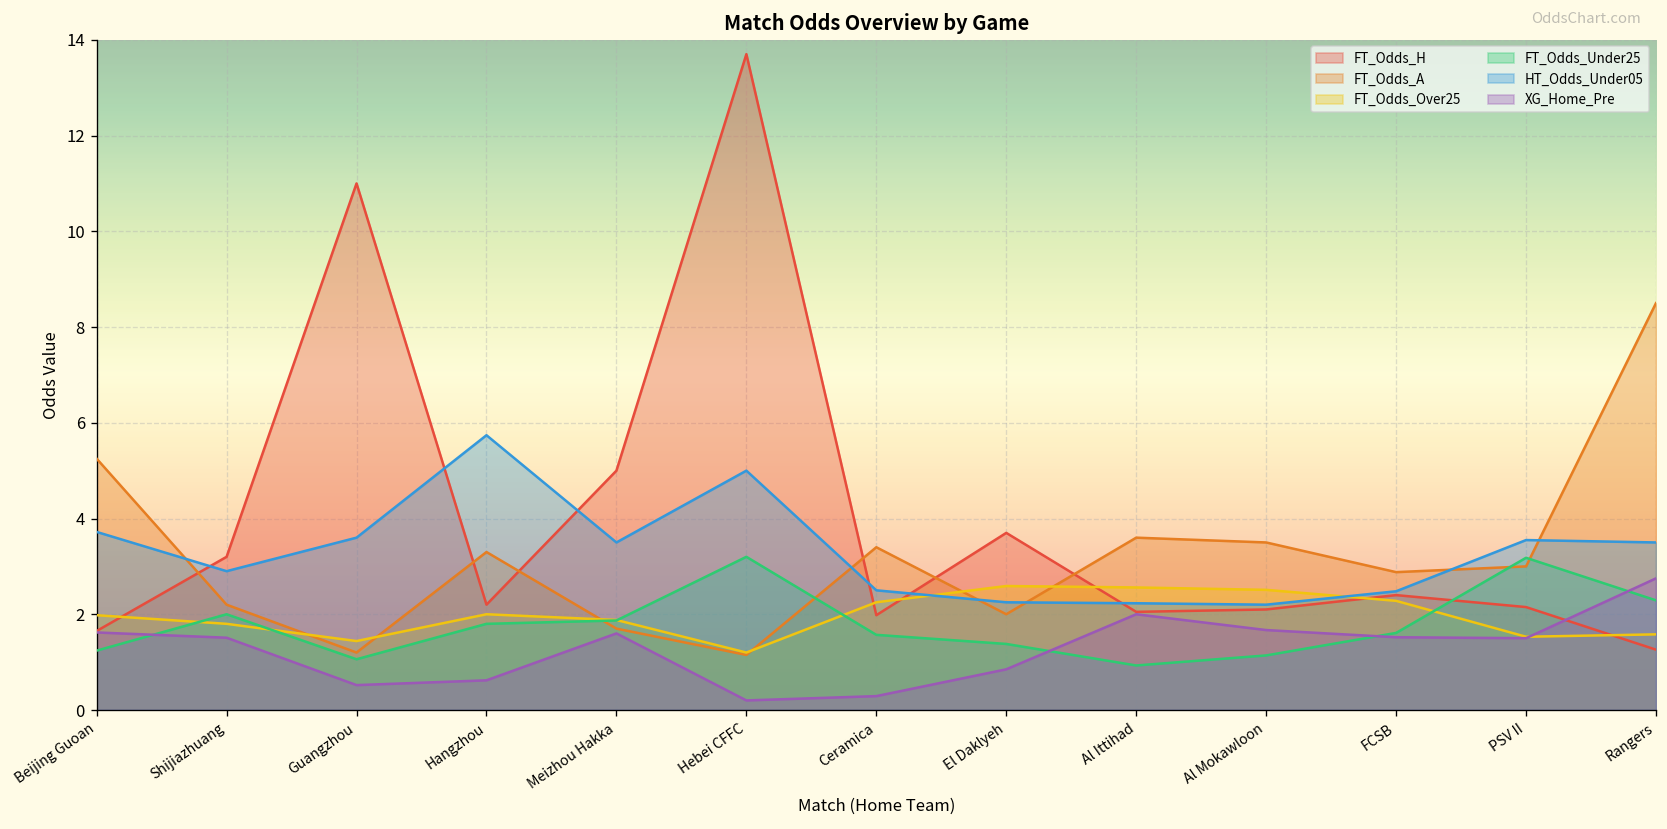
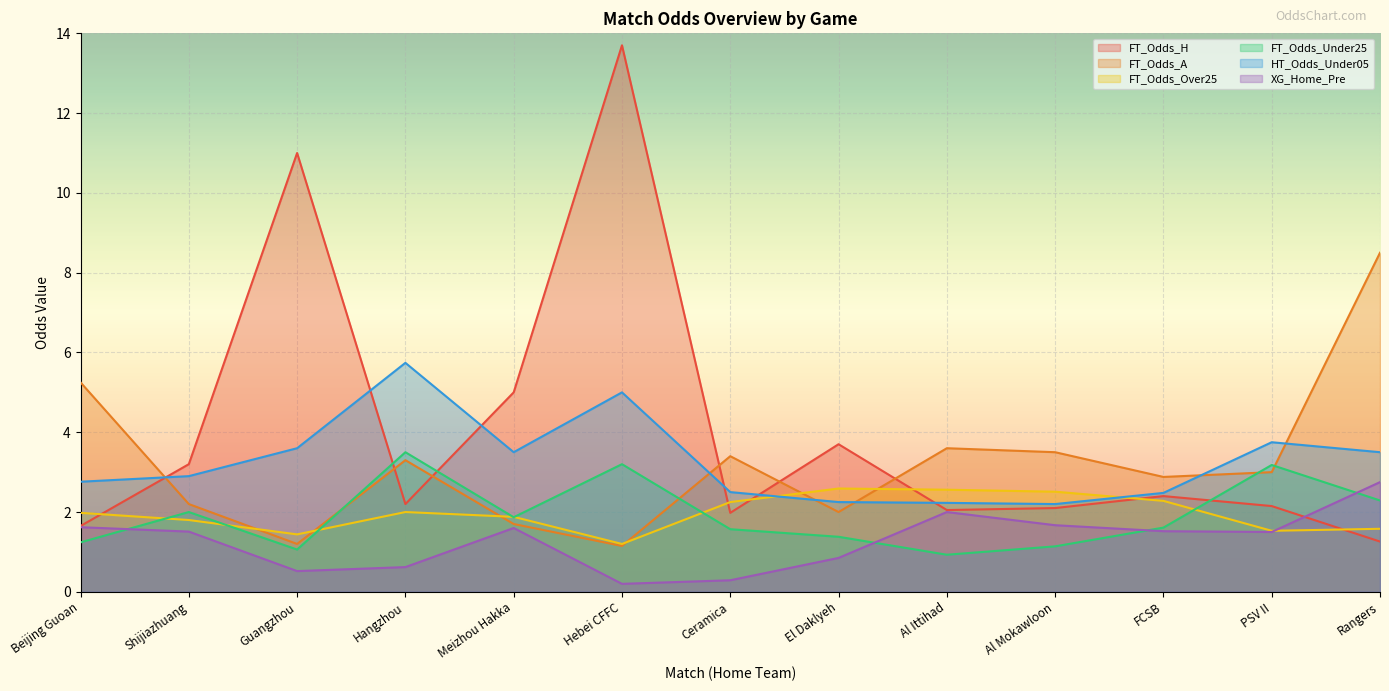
  {
    "FT_Odds_Under25": {
      "Beijing Guoan": 1.2,
      "Shijiazhuang": 2.0,
      "Guangzhou": 1.1,
-     "Hangzhou": 1.8,
+     "Hangzhou": 3.5,
      "Hebei CFFC": 3.2,
      "Ceramica": 1.6,
      "El Daklyeh": 1.4,
      "Al Ittihad": 0.9,
      "Al Mokawloon": 1.1,
      "FCSB": 1.6,
      "PSV II": 3.2,
      "Rangers": 2.3
    },
    "HT_Odds_Under05": {
-     "Beijing Guoan": 3.7,
+     "Beijing Guoan": 2.8,
      "Shijiazhuang": 2.9,
      "Guangzhou": 3.6,
      "Hangzhou": 5.7,
      "Meizhou Hakka": 3.5,
      "Hebei CFFC": 5.0,
      "Ceramica": 2.5,
      "El Daklyeh": 2.3,
      "Al Ittihad": 2.2,
      "Al Mokawloon": 2.2,
      "FCSB": 2.5,
-     "PSV II": 3.6,
+     "PSV II": 3.8,
      "Rangers": 3.5
    },
    "XG_Home_Pre": {
      "Shijiazhuang": 1.5,
      "Guangzhou": 0.5,
      "Hangzhou": 0.6,
      "Meizhou Hakka": 1.6,
      "Hebei CFFC": 0.2,
      "Ceramica": 0.3,
      "El Daklyeh": 0.9,
      "Al Mokawloon": 1.7,
      "FCSB": 1.5,
      "Rangers": 2.8
    }
  }
